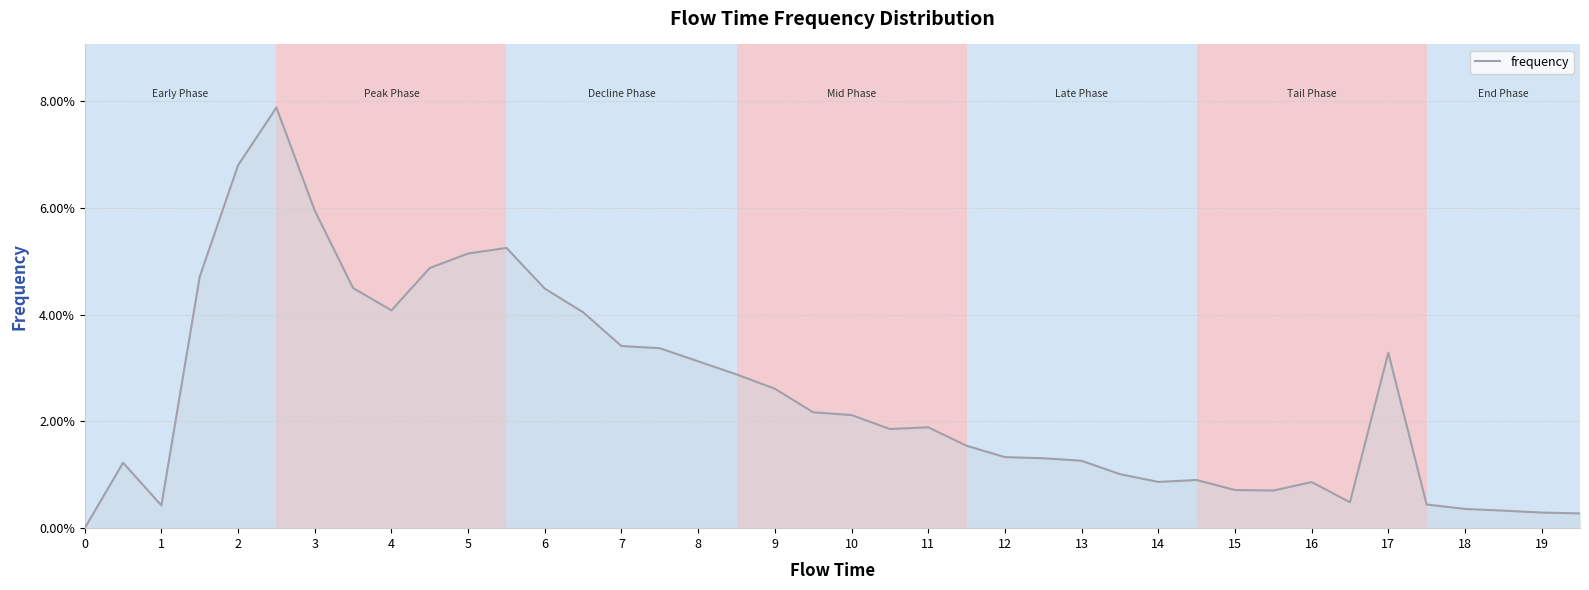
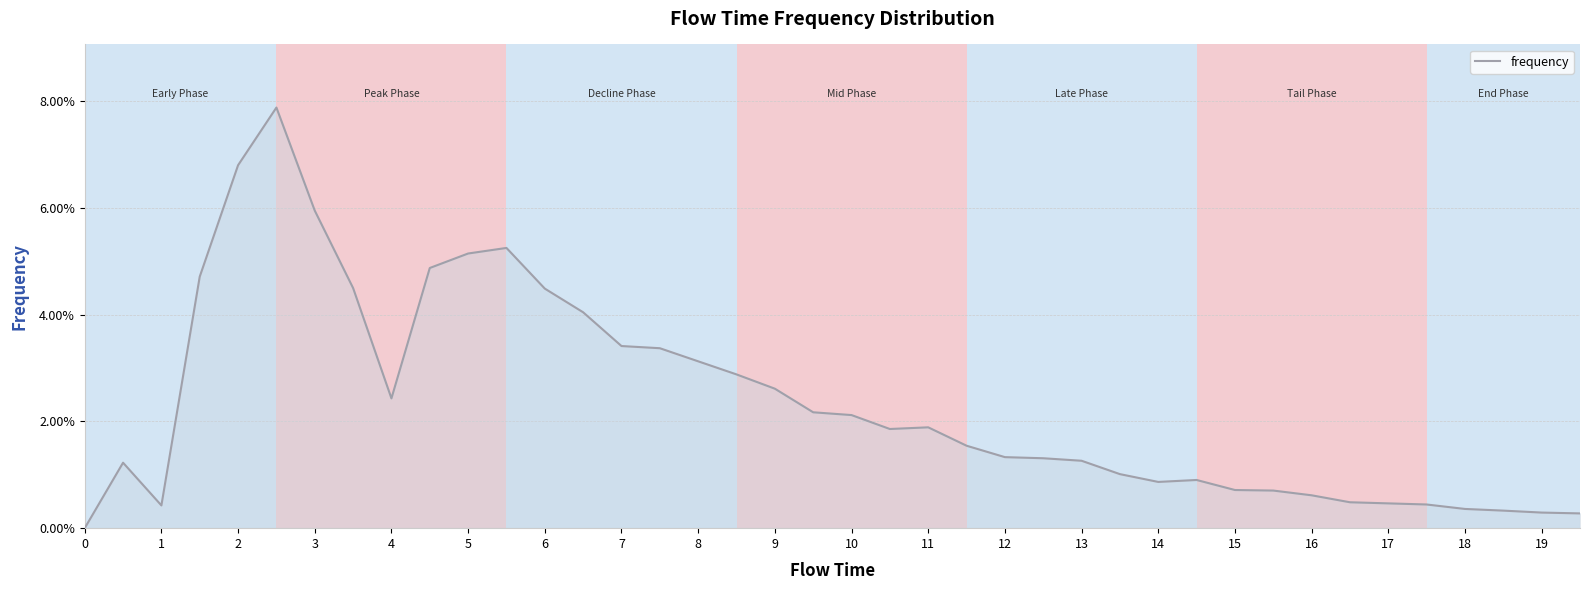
  {
    "0": "0.0%",
    "1": "0.4%",
    "2": "6.8%",
    "3": "6.0%",
-   "4": "4.1%",
+   "4": "2.4%",
    "5": "5.1%",
    "6": "4.5%",
    "7": "3.4%",
    "8": "3.1%",
    "9": "2.6%",
    "10": "2.1%",
    "11": "1.9%",
    "12": "1.3%",
    "13": "1.3%",
    "14": "0.9%",
    "15": "0.7%",
-   "16": "0.9%",
-   "17": "3.3%",
+   "16": "0.6%",
+   "17": "0.5%",
    "18": "0.4%",
    "19": "0.3%"
  }
